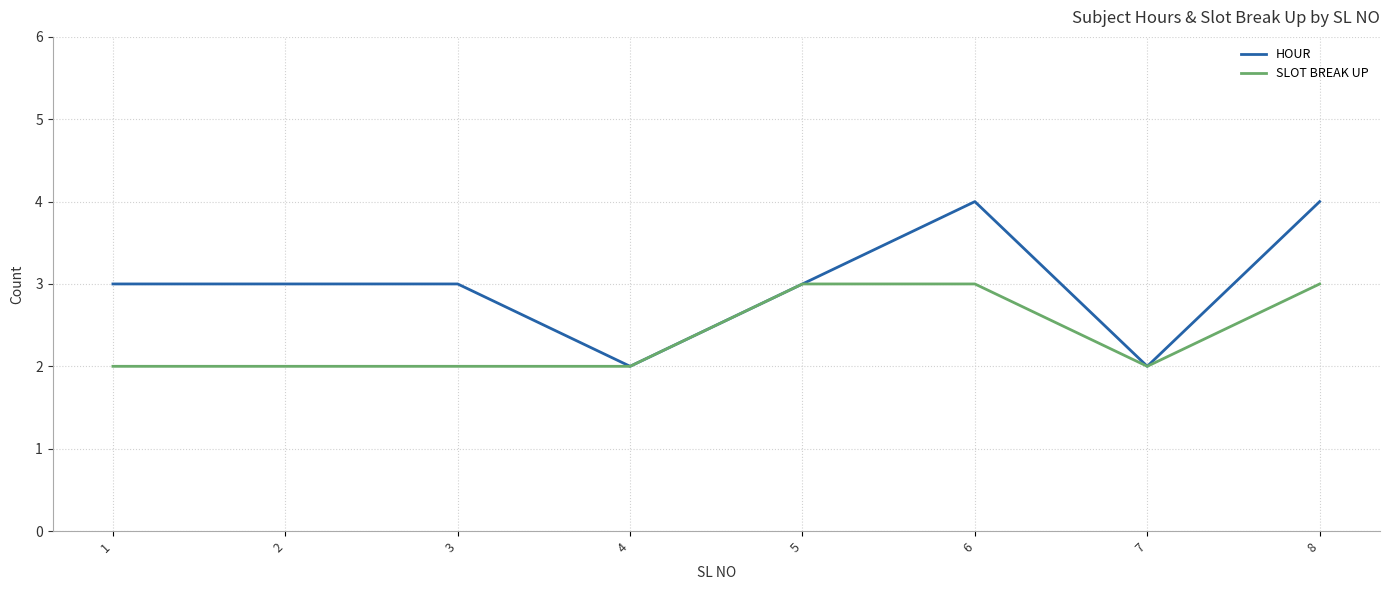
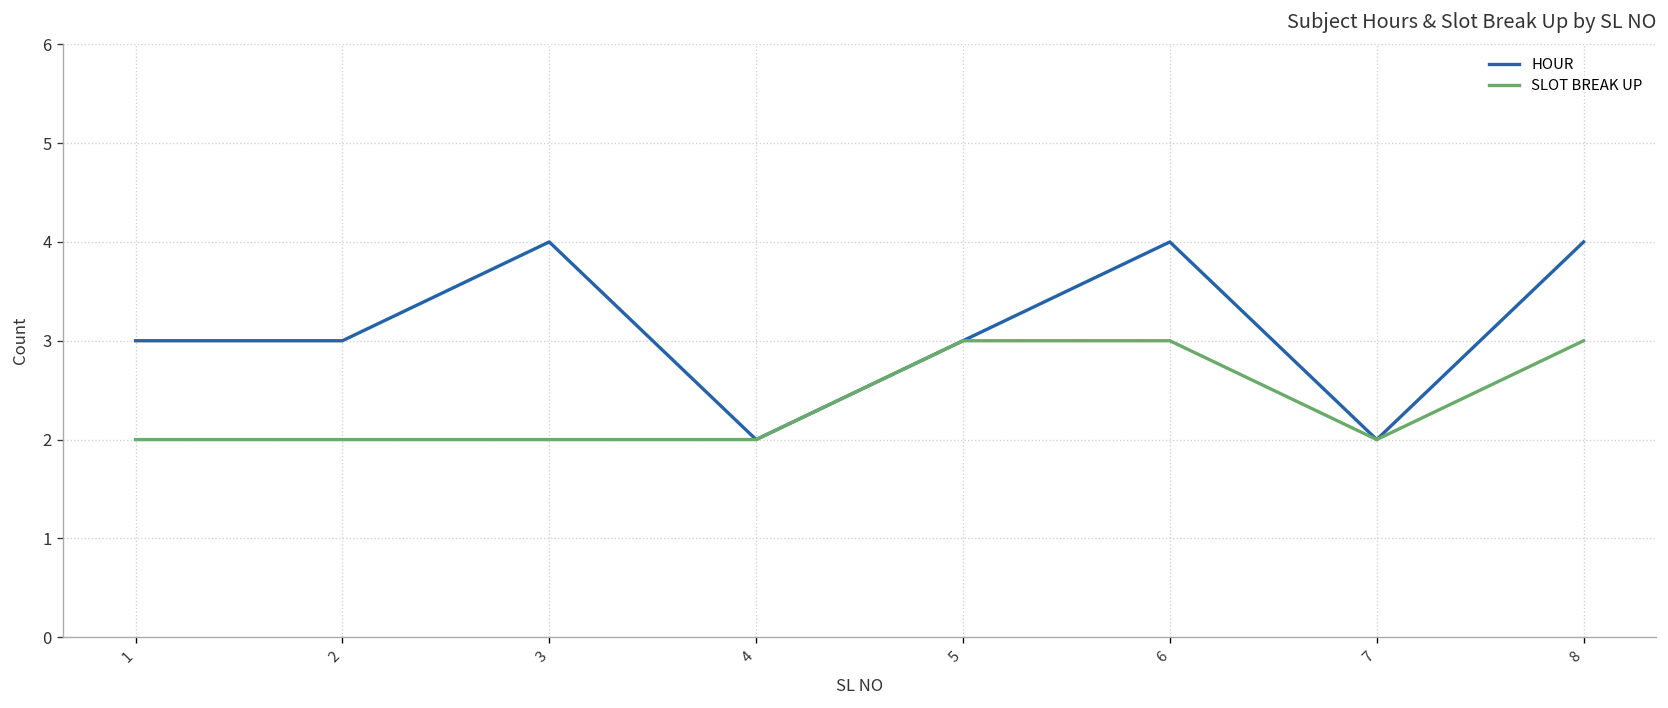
  {
    "HOUR": {
      "1": 3,
      "2": 3,
-     "3": 3,
+     "3": 4,
      "6": 4,
      "8": 4
    },
    "SLOT BREAK UP": {
      "1": 2,
      "2": 2,
      "3": 2,
      "6": 3,
      "8": 3
    }
  }
